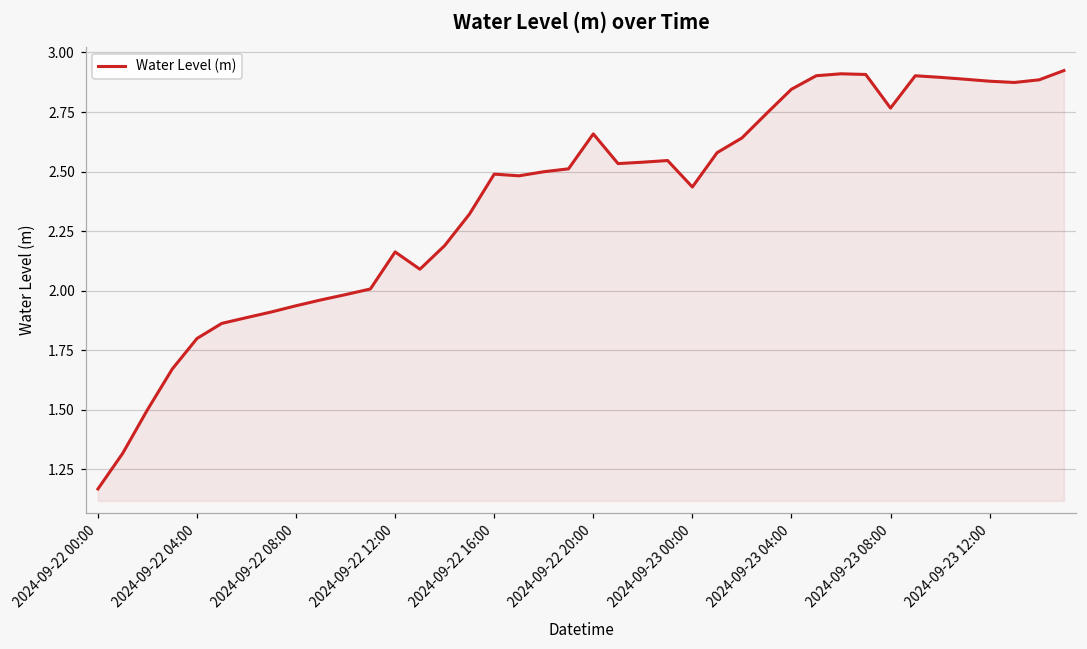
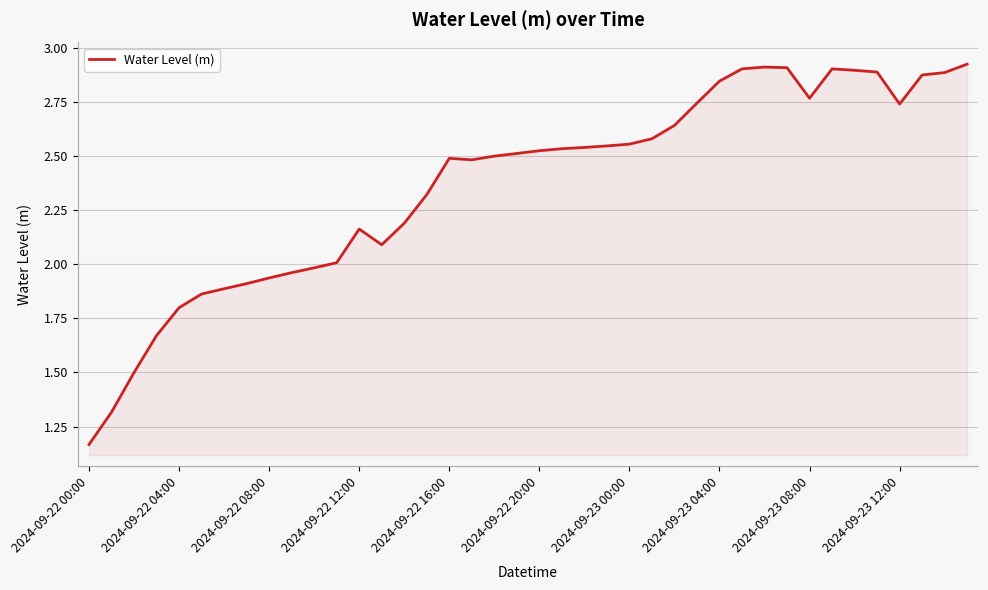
  {
    "2024-09-22 00:00": 1.17,
    "2024-09-22 04:00": 1.80,
    "2024-09-22 08:00": 1.94,
    "2024-09-22 12:00": 2.16,
    "2024-09-22 16:00": 2.49,
-   "2024-09-22 20:00": 2.66,
-   "2024-09-23 00:00": 2.44,
+   "2024-09-22 20:00": 2.52,
+   "2024-09-23 00:00": 2.55,
    "2024-09-23 04:00": 2.85,
    "2024-09-23 08:00": 2.77,
-   "2024-09-23 12:00": 2.88
+   "2024-09-23 12:00": 2.74
  }
